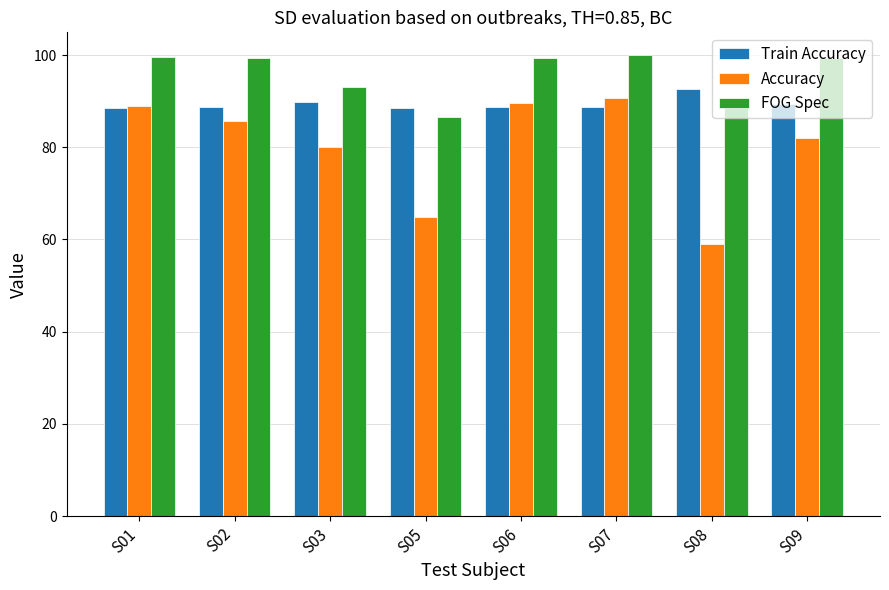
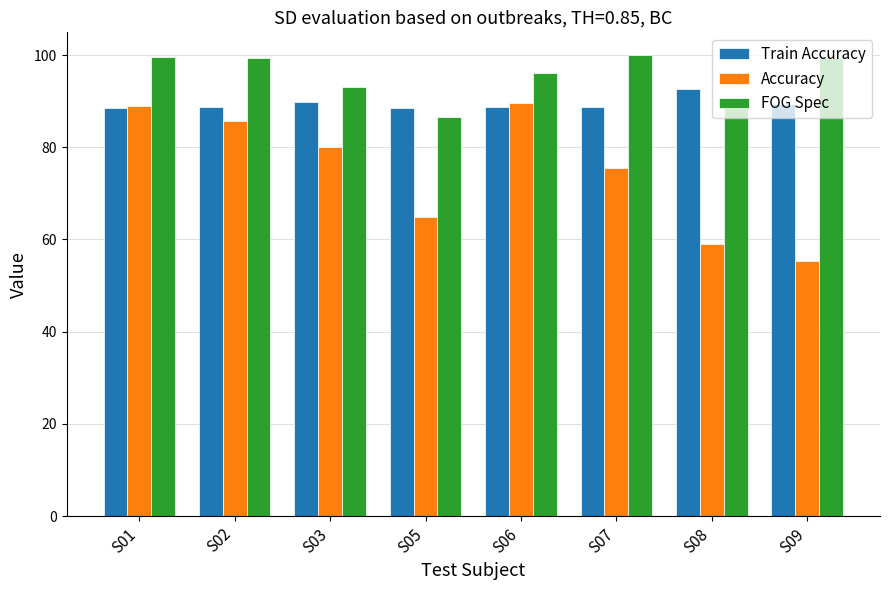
  {
    "Train Accuracy": {
      "S01": 89,
      "S02": 89,
      "S03": 90,
      "S05": 89,
      "S06": 89,
      "S07": 89,
      "S08": 93
    },
    "Accuracy": {
      "S01": 89,
      "S02": 86,
      "S03": 80,
      "S05": 65,
      "S06": 90,
-     "S07": 91,
+     "S07": 75,
      "S08": 59,
-     "S09": 82
+     "S09": 55
    },
    "FOG Spec": {
      "S01": 100,
      "S02": 99,
      "S03": 93,
      "S05": 87,
-     "S06": 99,
+     "S06": 96,
      "S07": 100
    }
  }
